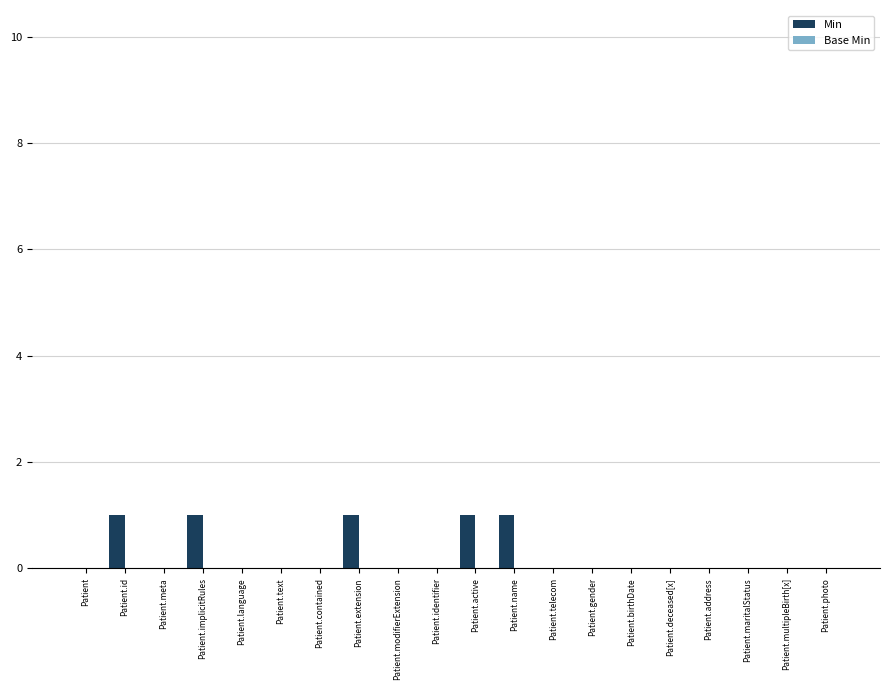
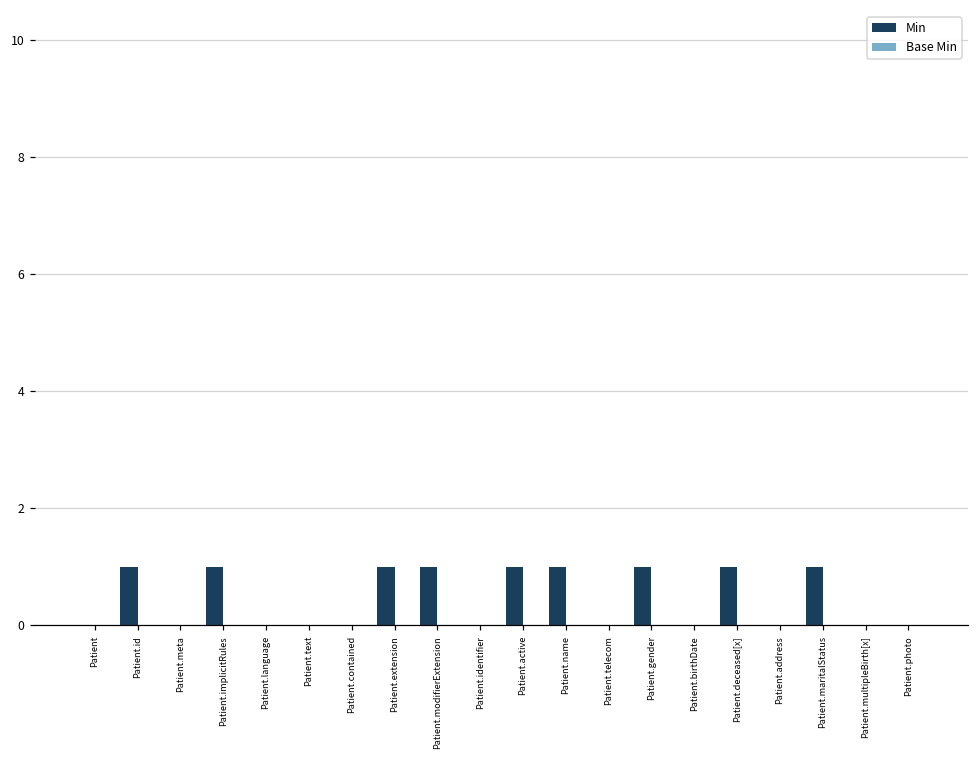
  {
    "Min": {
      "Patient": 0,
      "Patient.id": 1,
      "Patient.meta": 0,
      "Patient.implicitRules": 1,
      "Patient.language": 0,
      "Patient.text": 0,
      "Patient.contained": 0,
      "Patient.extension": 1,
-     "Patient.modifierExtension": 0,
+     "Patient.modifierExtension": 1,
      "Patient.identifier": 0,
      "Patient.active": 1,
      "Patient.name": 1,
      "Patient.telecom": 0,
-     "Patient.gender": 0,
+     "Patient.gender": 1,
      "Patient.birthDate": 0,
-     "Patient.deceased[x]": 0,
+     "Patient.deceased[x]": 1,
      "Patient.address": 0,
-     "Patient.maritalStatus": 0,
+     "Patient.maritalStatus": 1,
      "Patient.multipleBirth[x]": 0,
      "Patient.photo": 0
    },
    "Base Min": {
      "Patient": 0,
      "Patient.id": 0,
      "Patient.meta": 0,
      "Patient.implicitRules": 0,
      "Patient.language": 0,
      "Patient.text": 0,
      "Patient.contained": 0,
      "Patient.extension": 0,
      "Patient.modifierExtension": 0,
      "Patient.identifier": 0,
      "Patient.active": 0,
      "Patient.name": 0,
      "Patient.telecom": 0,
      "Patient.gender": 0,
      "Patient.birthDate": 0,
      "Patient.deceased[x]": 0,
      "Patient.address": 0,
      "Patient.maritalStatus": 0,
      "Patient.multipleBirth[x]": 0,
      "Patient.photo": 0
    }
  }
